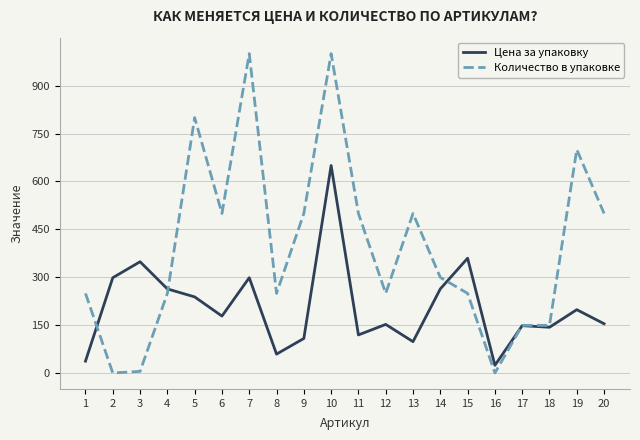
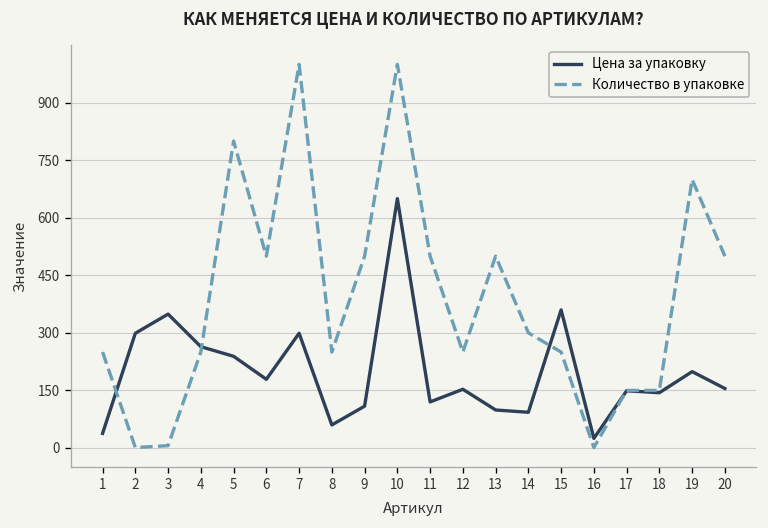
  {
    "Цена за упаковку": {
      "1": 40,
      "2": 300,
      "3": 350,
      "4": 260,
      "5": 240,
      "6": 180,
      "7": 300,
      "8": 60,
      "9": 110,
      "10": 650,
      "11": 120,
      "12": 150,
      "13": 100,
-     "14": 260,
+     "14": 90,
      "15": 360,
      "16": 30,
      "19": 200,
      "20": 160
    },
    "Количество в упаковке": {
      "1": 250,
      "2": 0,
      "3": 10,
      "4": 250,
      "5": 800,
      "6": 500,
      "7": 1000,
      "8": 250,
      "9": 500,
      "10": 1000,
      "11": 500,
      "12": 250,
      "13": 500,
      "14": 300,
      "15": 250,
      "16": 0,
      "19": 700,
      "20": 500
    }
  }
